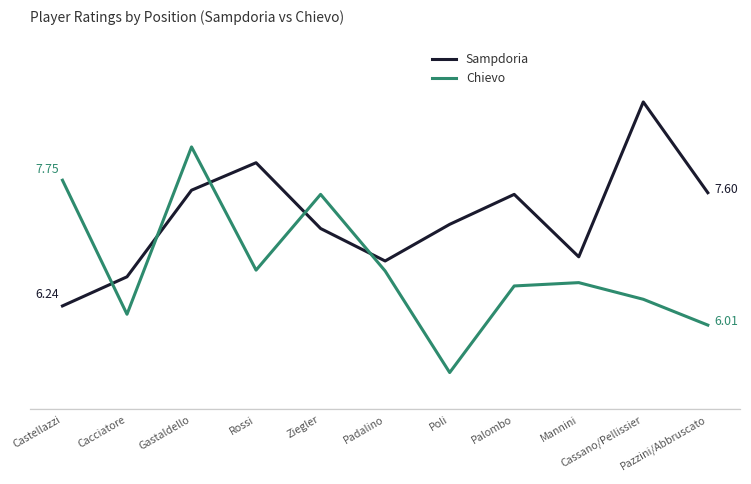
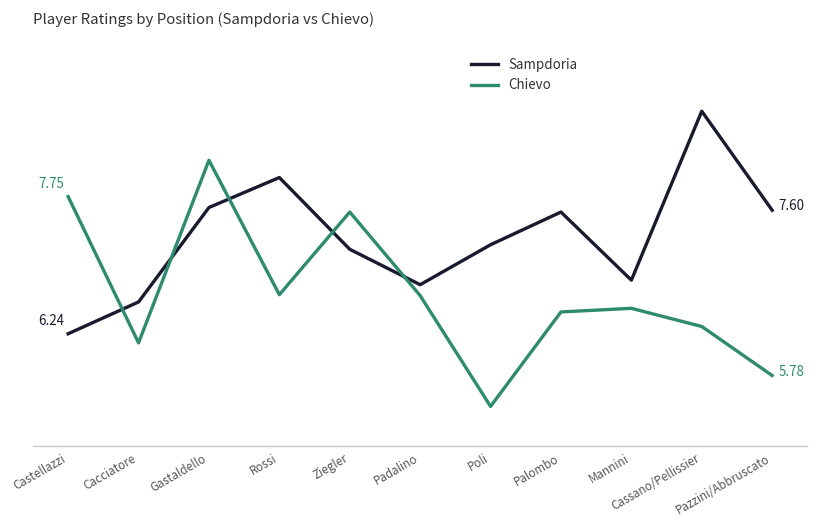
  {
    "Sampdoria": {
      "Castellazzi": 6.24,
      "Pazzini/Abbruscato": 7.60
    },
    "Chievo": {
      "Castellazzi": 7.75,
-     "Pazzini/Abbruscato": 6.01
+     "Pazzini/Abbruscato": 5.78
    }
  }
